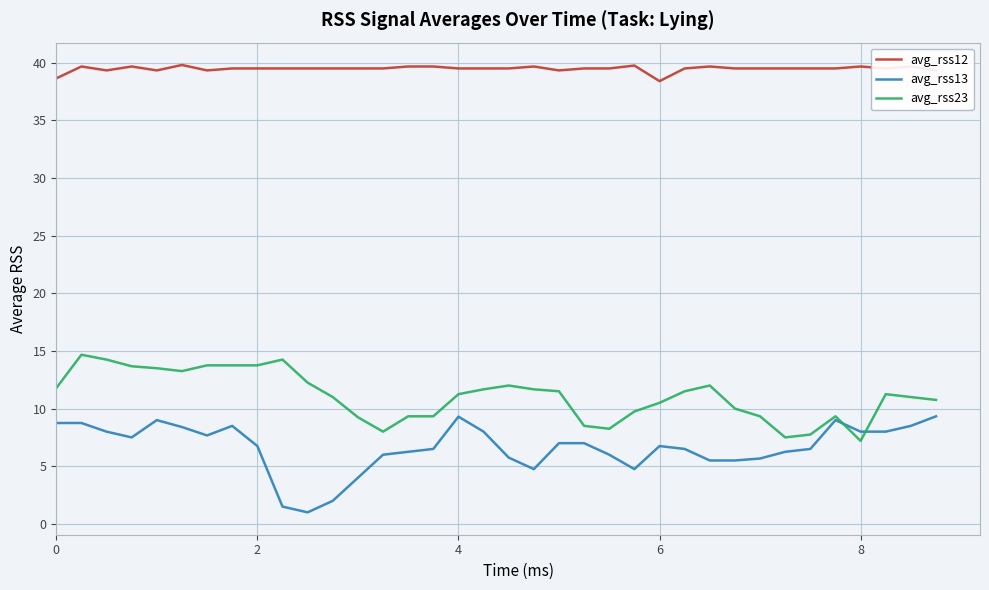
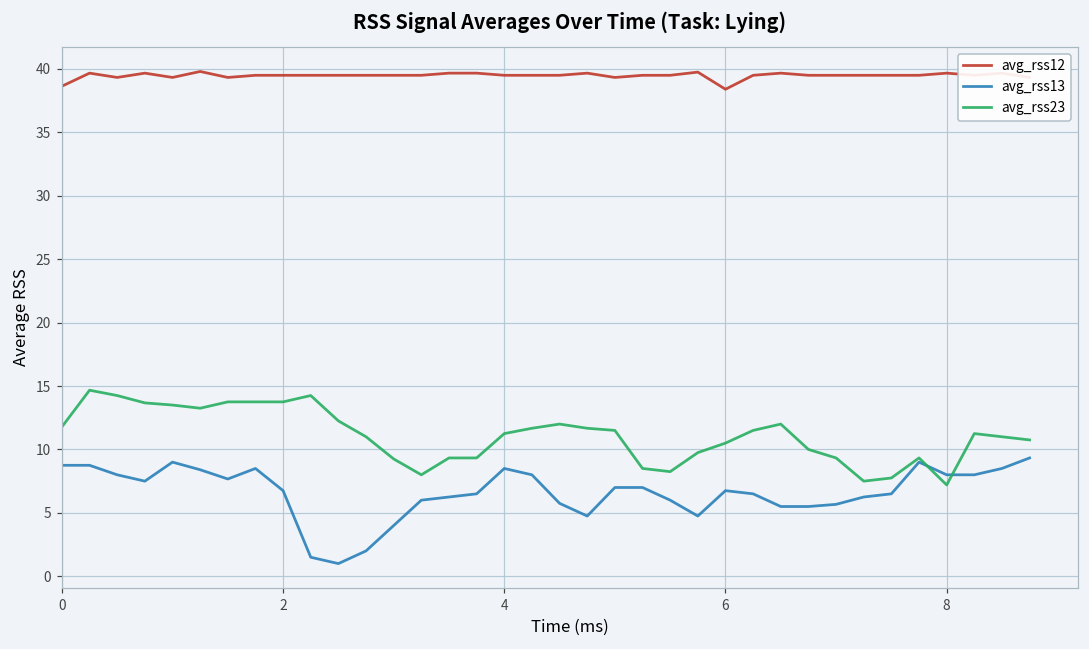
  {
    "avg_rss12": {
      "0": 38.6,
      "2": 39.5,
      "4": 39.5,
      "6": 38.4,
      "8": 39.7
    },
    "avg_rss13": {
      "0": 8.8,
      "2": 6.8,
-     "4": 9.3,
+     "4": 8.5,
      "6": 6.8,
      "8": 8.0
    },
    "avg_rss23": {
      "0": 11.8,
      "2": 13.8,
      "4": 11.3,
      "6": 10.5,
      "8": 7.2
    }
  }
